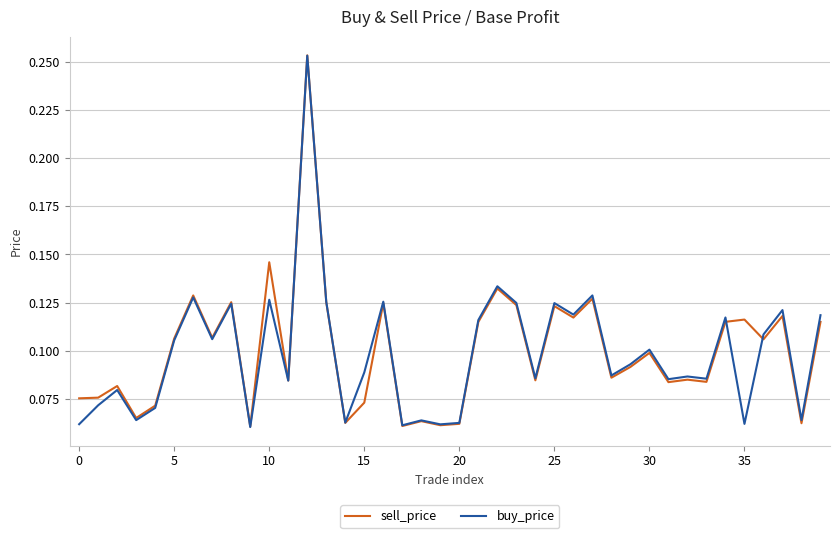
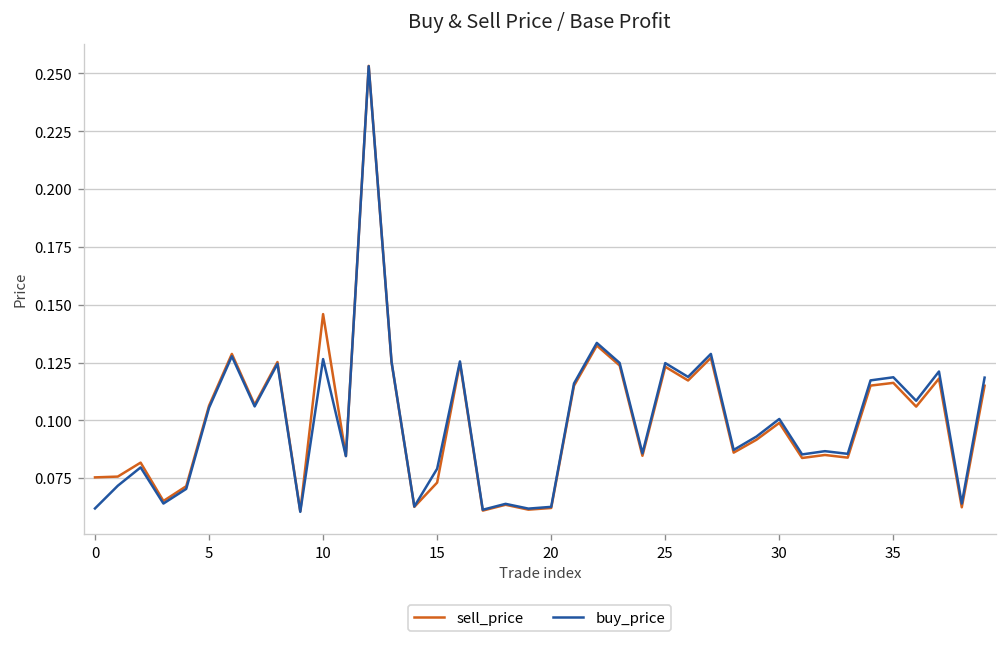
  {
    "sell_price": {
      "0": 0.075,
      "10": 0.146,
      "15": 0.073,
      "25": 0.123,
      "30": 0.099,
      "35": 0.116
    },
    "buy_price": {
      "0": 0.062,
      "10": 0.126,
-     "15": 0.089,
+     "15": 0.079,
      "25": 0.125,
      "30": 0.101,
-     "35": 0.062
+     "35": 0.119
    }
  }
